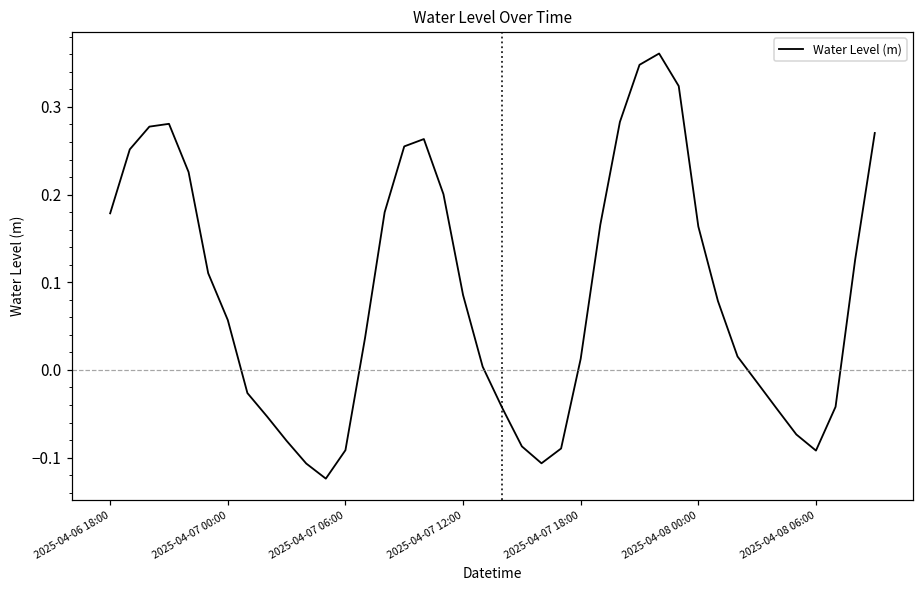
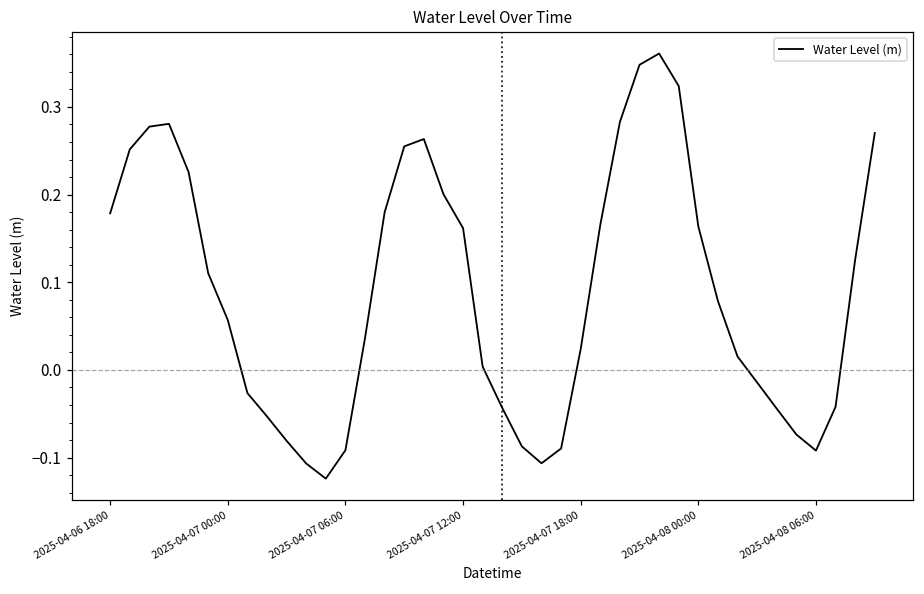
  {
    "2025-04-06 18:00": 0.18,
    "2025-04-07 00:00": 0.06,
    "2025-04-07 06:00": -0.09,
-   "2025-04-07 12:00": 0.09,
-   "2025-04-07 18:00": 0.01,
+   "2025-04-07 12:00": 0.16,
+   "2025-04-07 18:00": 0.02,
    "2025-04-08 00:00": 0.16,
    "2025-04-08 06:00": -0.09
  }
